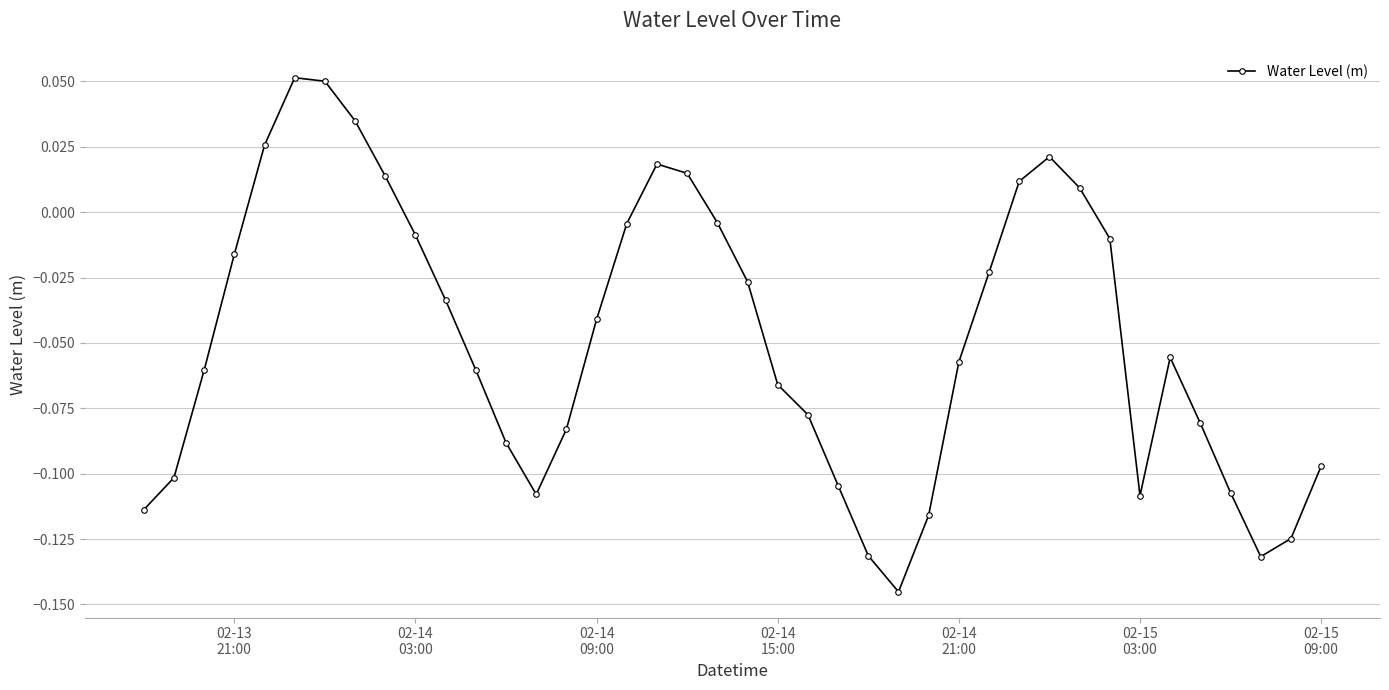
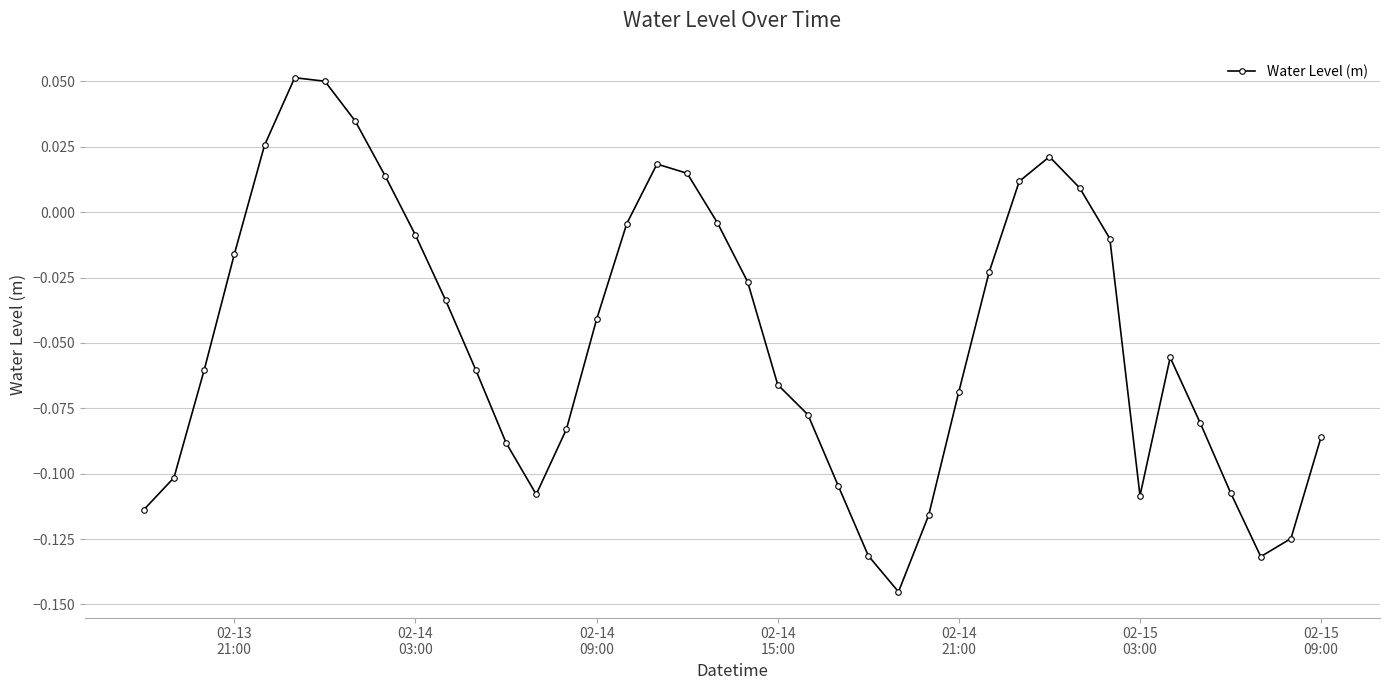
  {
    "02-13 21:00": -0.016,
    "02-14 03:00": -0.009,
    "02-14 09:00": -0.041,
    "02-14 15:00": -0.066,
-   "02-14 21:00": -0.057,
+   "02-14 21:00": -0.069,
    "02-15 03:00": -0.108,
-   "02-15 09:00": -0.097
+   "02-15 09:00": -0.086
  }
